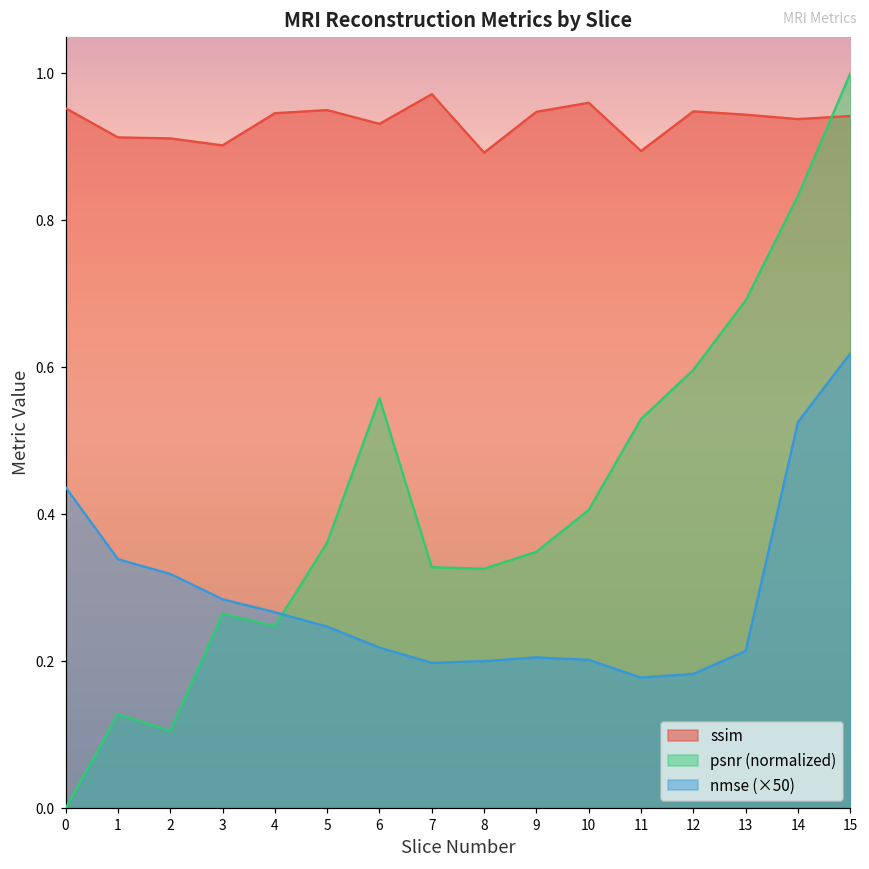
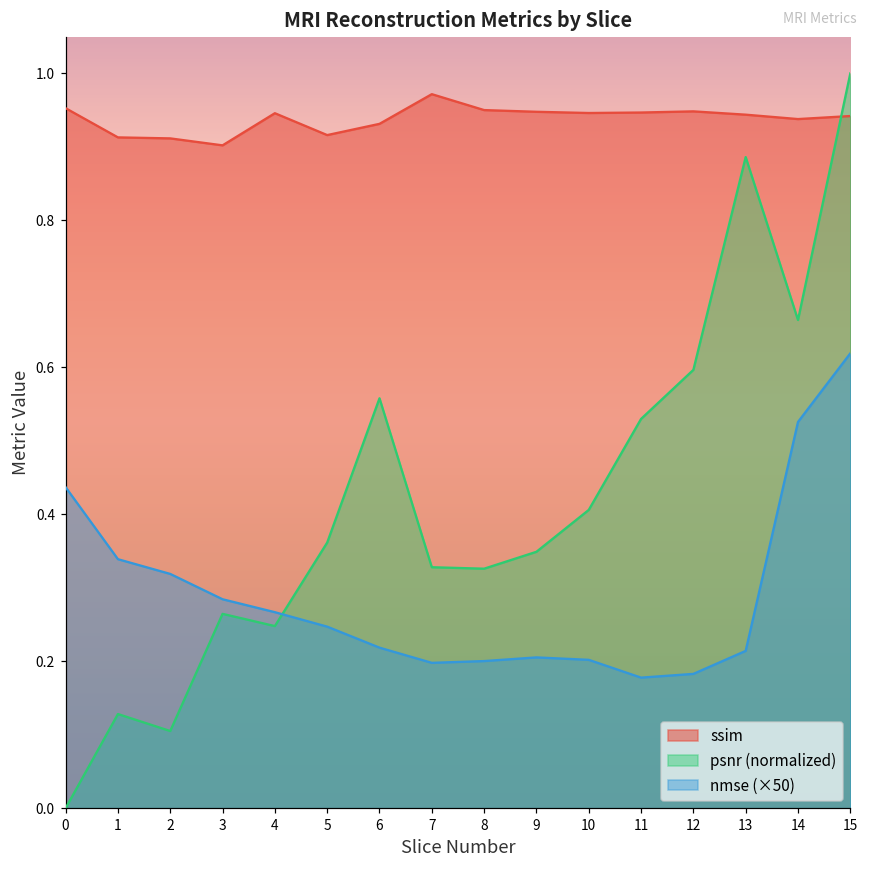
  {
    "ssim": {
      "0": 0.95,
      "1": 0.91,
      "2": 0.91,
      "3": 0.90,
      "4": 0.95,
-     "5": 0.95,
+     "5": 0.92,
      "6": 0.93,
      "7": 0.97,
-     "8": 0.89,
+     "8": 0.95,
      "9": 0.95,
-     "10": 0.96,
-     "11": 0.89,
+     "10": 0.95,
+     "11": 0.95,
      "12": 0.95,
      "13": 0.94,
      "14": 0.94,
      "15": 0.94
    },
    "psnr (normalized)": {
      "0": 0.00,
      "1": 0.13,
      "2": 0.11,
      "3": 0.26,
      "4": 0.25,
      "5": 0.36,
      "6": 0.56,
      "7": 0.33,
      "8": 0.33,
      "9": 0.35,
      "10": 0.41,
      "11": 0.53,
      "12": 0.60,
-     "13": 0.69,
-     "14": 0.83,
+     "13": 0.89,
+     "14": 0.66,
      "15": 1.00
    },
    "nmse (×50)": {
      "0": 0.44,
      "1": 0.34,
      "2": 0.32,
      "3": 0.28,
      "4": 0.27,
      "5": 0.25,
      "6": 0.22,
      "7": 0.20,
      "8": 0.20,
      "9": 0.21,
      "10": 0.20,
      "11": 0.18,
      "12": 0.18,
      "13": 0.21,
      "14": 0.53,
      "15": 0.62
    }
  }
